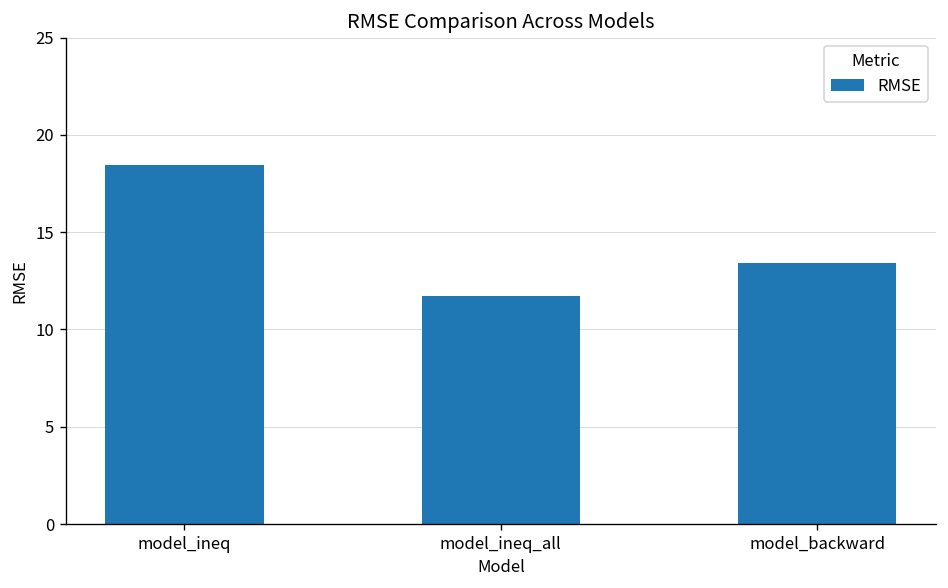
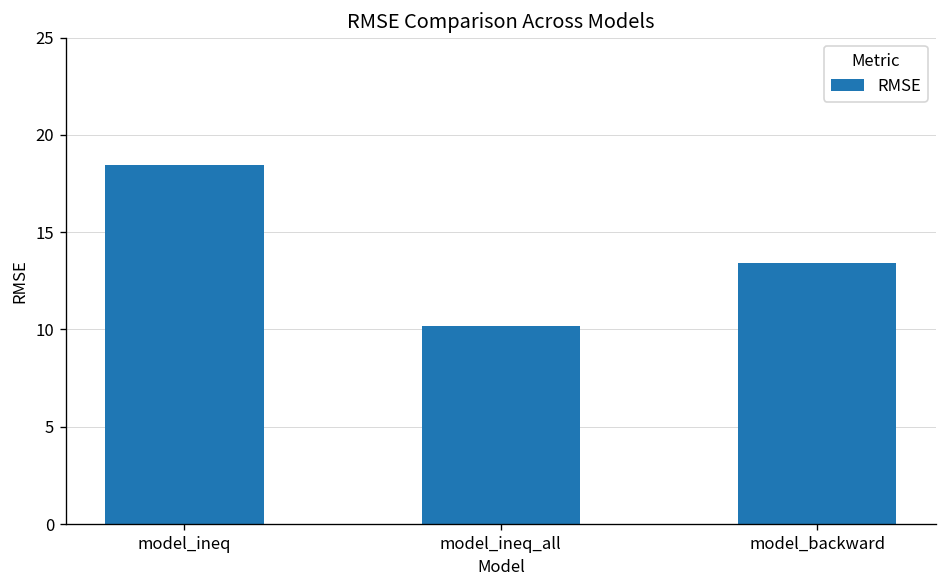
  {
    "model_ineq": 18.5,
-   "model_ineq_all": 11.7,
+   "model_ineq_all": 10.2,
    "model_backward": 13.4
  }
